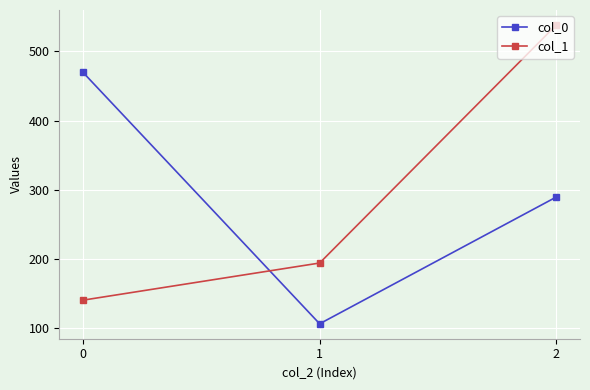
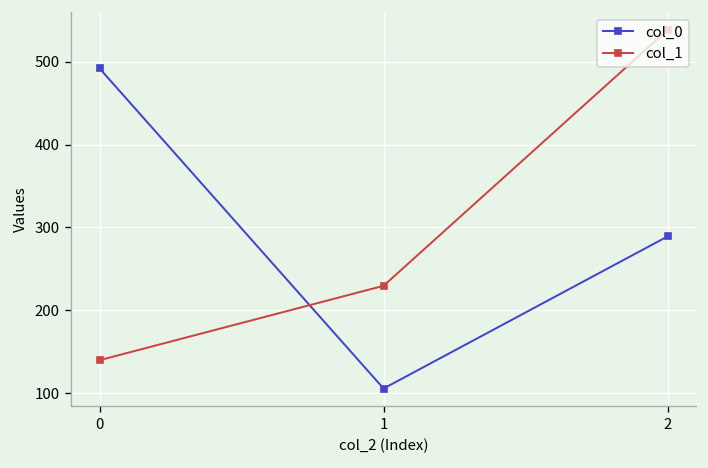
  {
    "col_0": {
-     "0": 470,
+     "0": 490,
      "1": 110,
      "2": 290
    },
    "col_1": {
      "0": 140,
-     "1": 190
+     "1": 230
    }
  }
